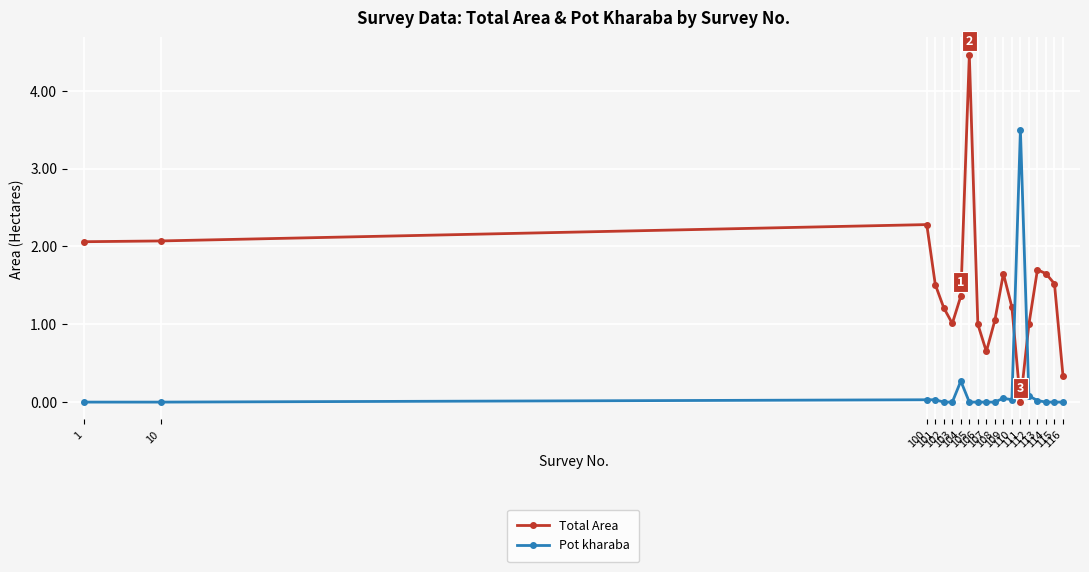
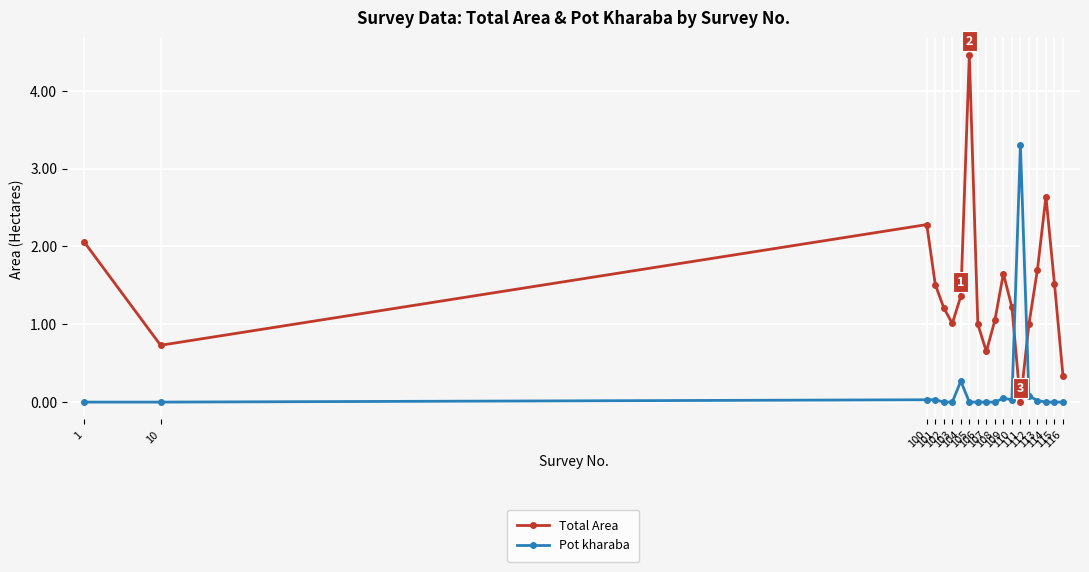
  {
    "Total Area": {
      "1": 2.1,
-     "10": 2.1,
+     "10": 0.7,
      "100": 2.3,
      "101": 1.5,
      "106": 1.0,
      "107": 0.7,
      "108": 1.1,
      "109": 1.7,
      "110": 1.2,
      "112": 1.0,
      "113": 1.7,
-     "114": 1.7,
+     "114": 2.6,
      "115": 1.5,
      "116": 0.3
    },
    "Pot kharaba": {
      "1": 0.0,
      "10": 0.0,
      "100": 0.0,
      "101": 0.0,
      "102": 0.0,
      "103": 0.0,
      "104": 0.3,
      "105": 0.0,
      "106": 0.0,
      "107": 0.0,
      "108": 0.0,
      "109": 0.1,
      "110": 0.0,
-     "111": 3.5,
+     "111": 3.3,
      "112": 0.1,
      "113": 0.0,
      "114": 0.0,
      "115": 0.0,
      "116": 0.0
    }
  }
